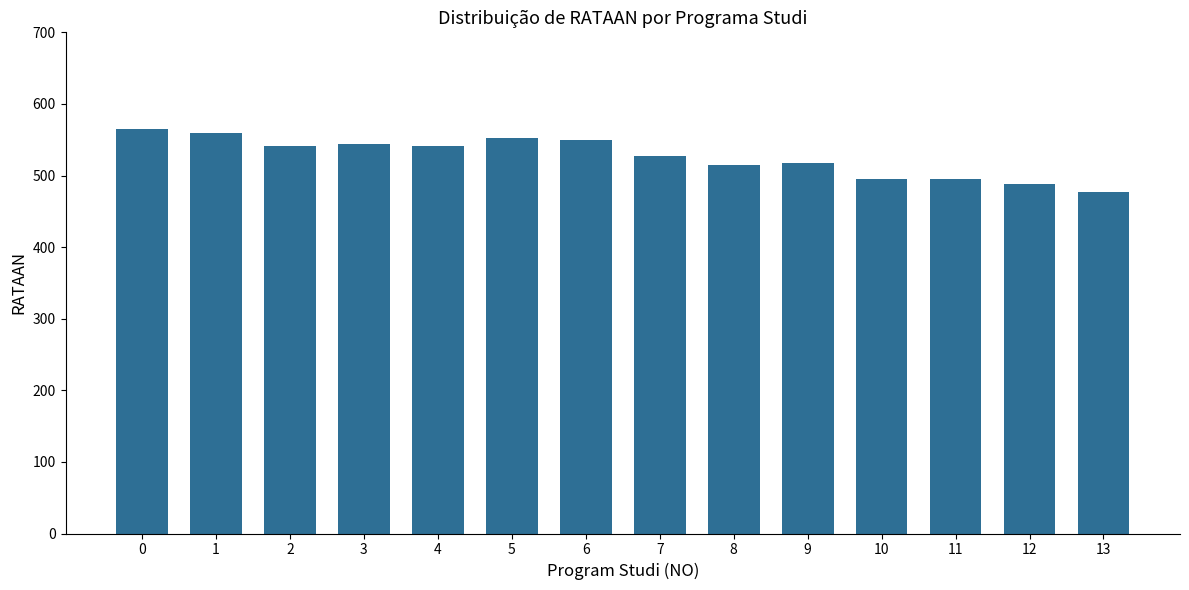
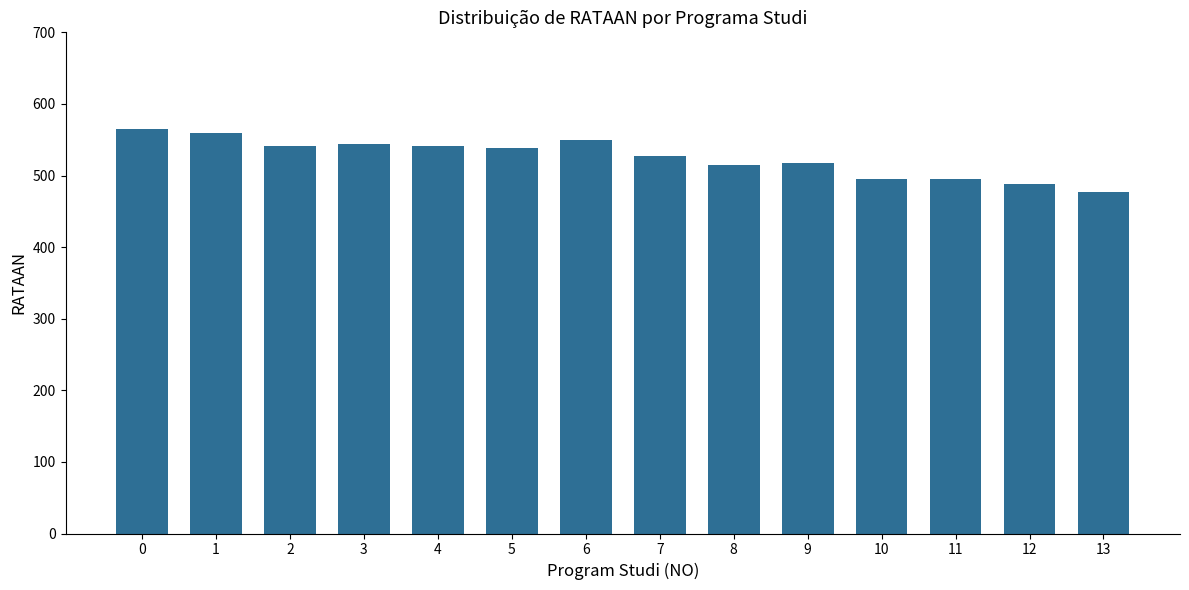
  {
    "0": 570,
    "1": 560,
    "2": 540,
    "3": 540,
    "4": 540,
-   "5": 550,
+   "5": 540,
    "6": 550,
    "7": 530,
    "8": 510,
    "9": 520,
    "10": 490,
    "11": 490,
    "12": 490,
    "13": 480
  }
